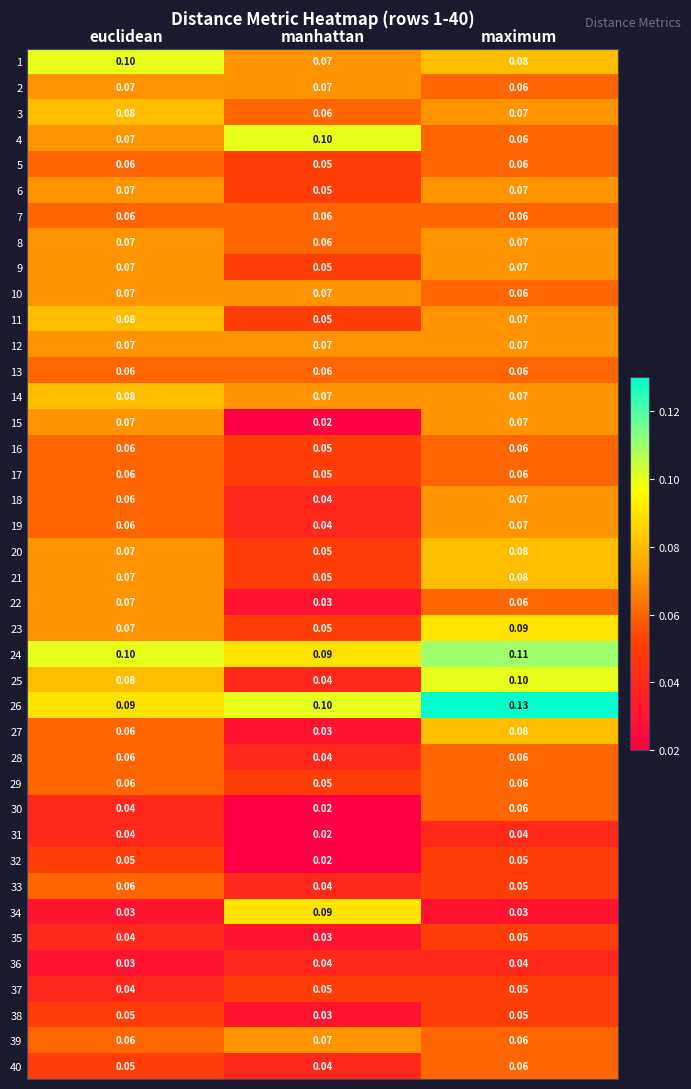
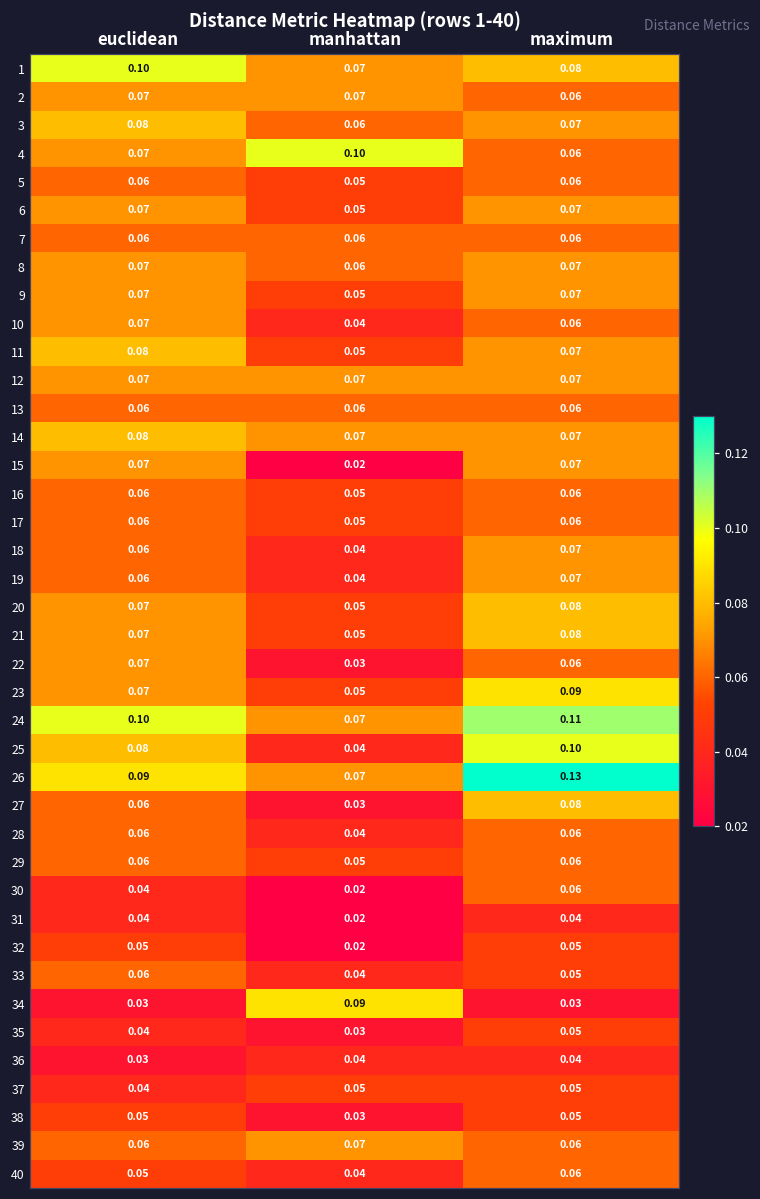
  {
    "1": {
      "euclidean": 0.10,
      "manhattan": 0.07,
      "maximum": 0.08
    },
    "2": {
      "euclidean": 0.07,
      "manhattan": 0.07,
      "maximum": 0.06
    },
    "3": {
      "euclidean": 0.08,
      "manhattan": 0.06,
      "maximum": 0.07
    },
    "4": {
      "euclidean": 0.07,
      "manhattan": 0.10,
      "maximum": 0.06
    },
    "5": {
      "euclidean": 0.06,
      "manhattan": 0.05,
      "maximum": 0.06
    },
    "6": {
      "euclidean": 0.07,
      "manhattan": 0.05,
      "maximum": 0.07
    },
    "7": {
      "euclidean": 0.06,
      "manhattan": 0.06,
      "maximum": 0.06
    },
    "8": {
      "euclidean": 0.07,
      "manhattan": 0.06,
      "maximum": 0.07
    },
    "9": {
      "euclidean": 0.07,
      "manhattan": 0.05,
      "maximum": 0.07
    },
    "10": {
      "euclidean": 0.07,
-     "manhattan": 0.07,
+     "manhattan": 0.04,
      "maximum": 0.06
    },
    "11": {
      "euclidean": 0.08,
      "manhattan": 0.05,
      "maximum": 0.07
    },
    "12": {
      "euclidean": 0.07,
      "manhattan": 0.07,
      "maximum": 0.07
    },
    "13": {
      "euclidean": 0.06,
      "manhattan": 0.06,
      "maximum": 0.06
    },
    "14": {
      "euclidean": 0.08,
      "manhattan": 0.07,
      "maximum": 0.07
    },
    "15": {
      "euclidean": 0.07,
      "manhattan": 0.02,
      "maximum": 0.07
    },
    "16": {
      "euclidean": 0.06,
      "manhattan": 0.05,
      "maximum": 0.06
    },
    "17": {
      "euclidean": 0.06,
      "manhattan": 0.05,
      "maximum": 0.06
    },
    "18": {
      "euclidean": 0.06,
      "manhattan": 0.04,
      "maximum": 0.07
    },
    "19": {
      "euclidean": 0.06,
      "manhattan": 0.04,
      "maximum": 0.07
    },
    "20": {
      "euclidean": 0.07,
      "manhattan": 0.05,
      "maximum": 0.08
    },
    "21": {
      "euclidean": 0.07,
      "manhattan": 0.05,
      "maximum": 0.08
    },
    "22": {
      "euclidean": 0.07,
      "manhattan": 0.03,
      "maximum": 0.06
    },
    "23": {
      "euclidean": 0.07,
      "manhattan": 0.05,
      "maximum": 0.09
    },
    "24": {
      "euclidean": 0.10,
-     "manhattan": 0.09,
+     "manhattan": 0.07,
      "maximum": 0.11
    },
    "25": {
      "euclidean": 0.08,
      "manhattan": 0.04,
      "maximum": 0.10
    },
    "26": {
      "euclidean": 0.09,
-     "manhattan": 0.10,
+     "manhattan": 0.07,
      "maximum": 0.13
    },
    "27": {
      "euclidean": 0.06,
      "manhattan": 0.03,
      "maximum": 0.08
    },
    "28": {
      "euclidean": 0.06,
      "manhattan": 0.04,
      "maximum": 0.06
    },
    "29": {
      "euclidean": 0.06,
      "manhattan": 0.05,
      "maximum": 0.06
    },
    "30": {
      "euclidean": 0.04,
      "manhattan": 0.02,
      "maximum": 0.06
    },
    "31": {
      "euclidean": 0.04,
      "manhattan": 0.02,
      "maximum": 0.04
    },
    "32": {
      "euclidean": 0.05,
      "manhattan": 0.02,
      "maximum": 0.05
    },
    "33": {
      "euclidean": 0.06,
      "manhattan": 0.04,
      "maximum": 0.05
    },
    "34": {
      "euclidean": 0.03,
      "manhattan": 0.09,
      "maximum": 0.03
    },
    "35": {
      "euclidean": 0.04,
      "manhattan": 0.03,
      "maximum": 0.05
    },
    "36": {
      "euclidean": 0.03,
      "manhattan": 0.04,
      "maximum": 0.04
    },
    "37": {
      "euclidean": 0.04,
      "manhattan": 0.05,
      "maximum": 0.05
    },
    "38": {
      "euclidean": 0.05,
      "manhattan": 0.03,
      "maximum": 0.05
    },
    "39": {
      "euclidean": 0.06,
      "manhattan": 0.07,
      "maximum": 0.06
    },
    "40": {
      "euclidean": 0.05,
      "manhattan": 0.04,
      "maximum": 0.06
    }
  }
